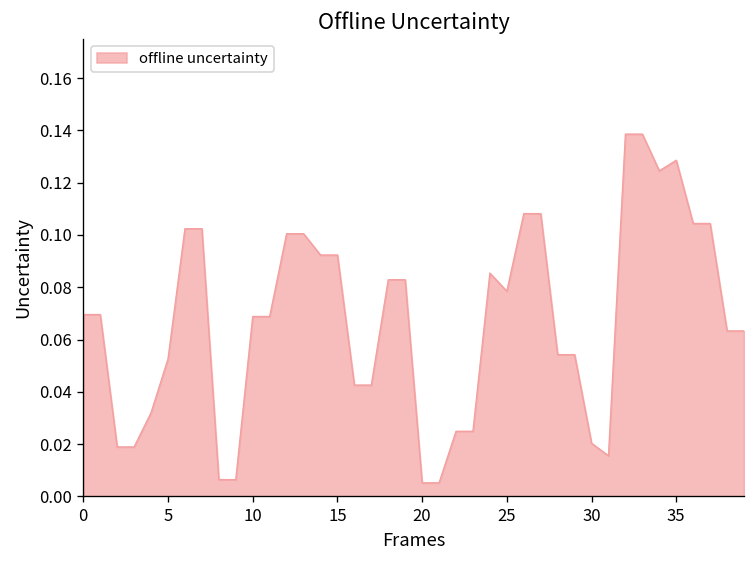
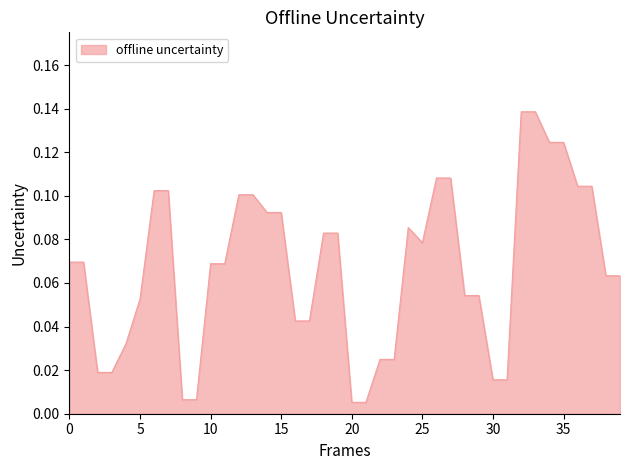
  {
    "0": 0.070,
    "5": 0.053,
    "10": 0.069,
    "15": 0.092,
    "20": 0.005,
    "25": 0.078,
-   "30": 0.020,
-   "35": 0.129
+   "30": 0.016,
+   "35": 0.125
  }
